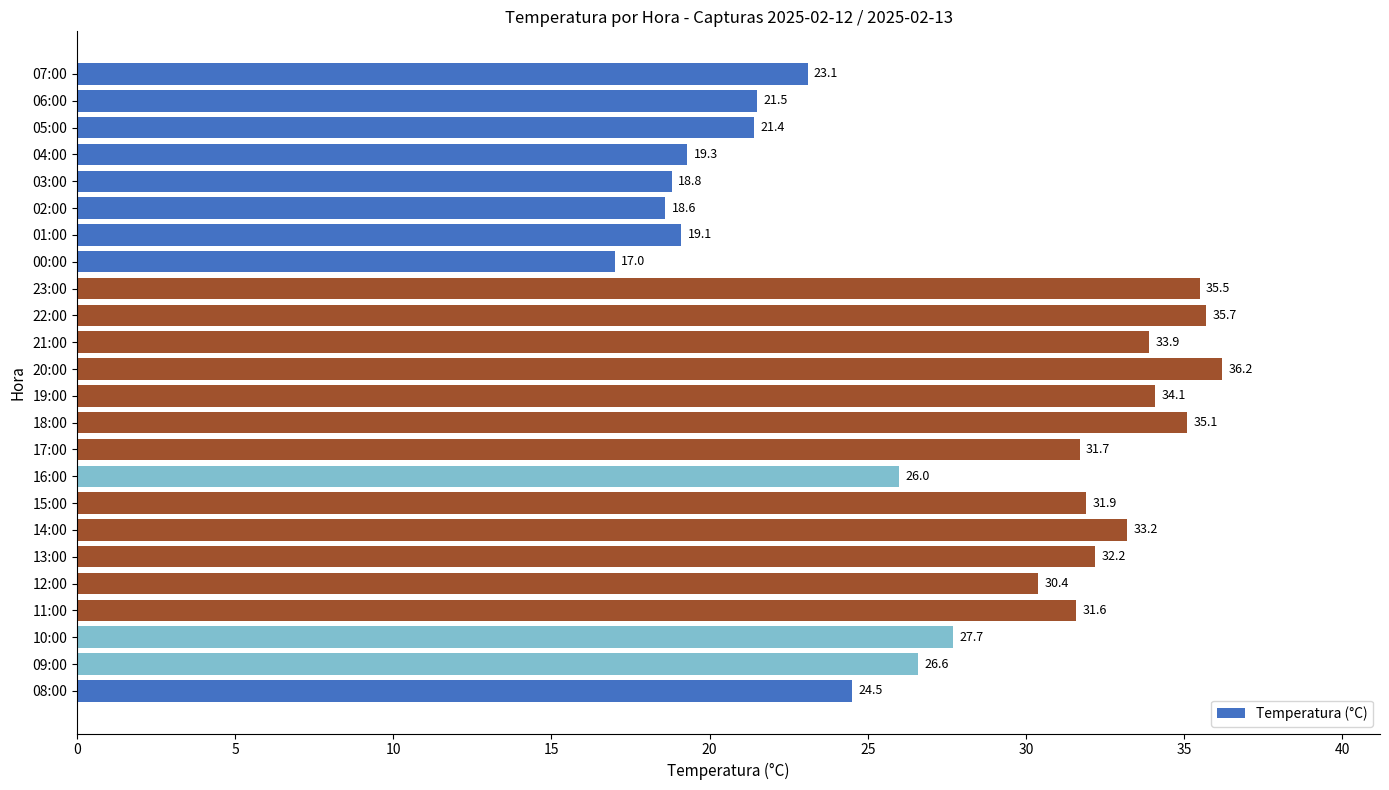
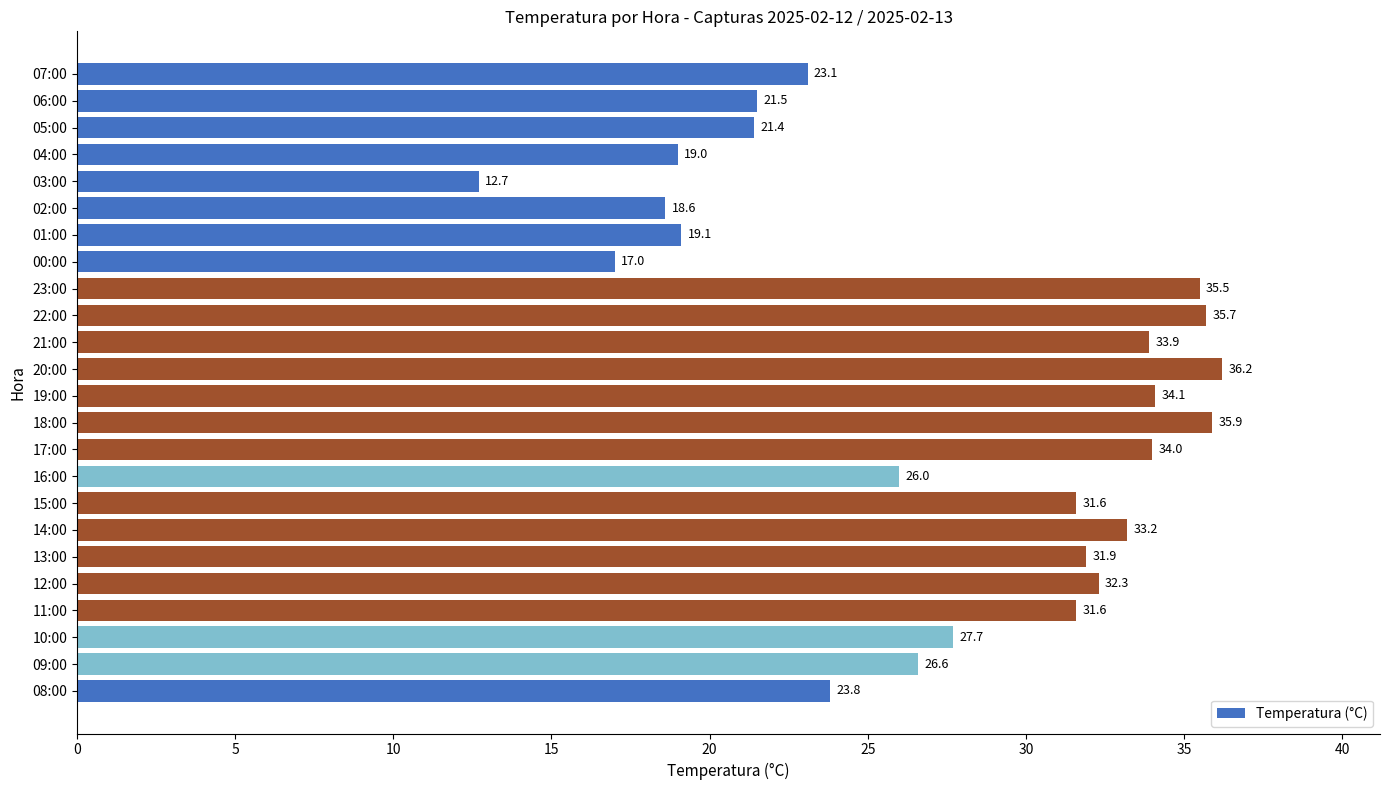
  {
    "07:00": 23.1,
    "06:00": 21.5,
    "05:00": 21.4,
-   "04:00": 19.3,
-   "03:00": 18.8,
+   "04:00": 19.0,
+   "03:00": 12.7,
    "02:00": 18.6,
    "01:00": 19.1,
    "00:00": 17.0,
    "23:00": 35.5,
    "22:00": 35.7,
    "21:00": 33.9,
    "20:00": 36.2,
    "19:00": 34.1,
-   "18:00": 35.1,
-   "17:00": 31.7,
+   "18:00": 35.9,
+   "17:00": 34.0,
    "16:00": 26.0,
-   "15:00": 31.9,
+   "15:00": 31.6,
    "14:00": 33.2,
-   "13:00": 32.2,
-   "12:00": 30.4,
+   "13:00": 31.9,
+   "12:00": 32.3,
    "11:00": 31.6,
    "10:00": 27.7,
    "09:00": 26.6,
-   "08:00": 24.5
+   "08:00": 23.8
  }
